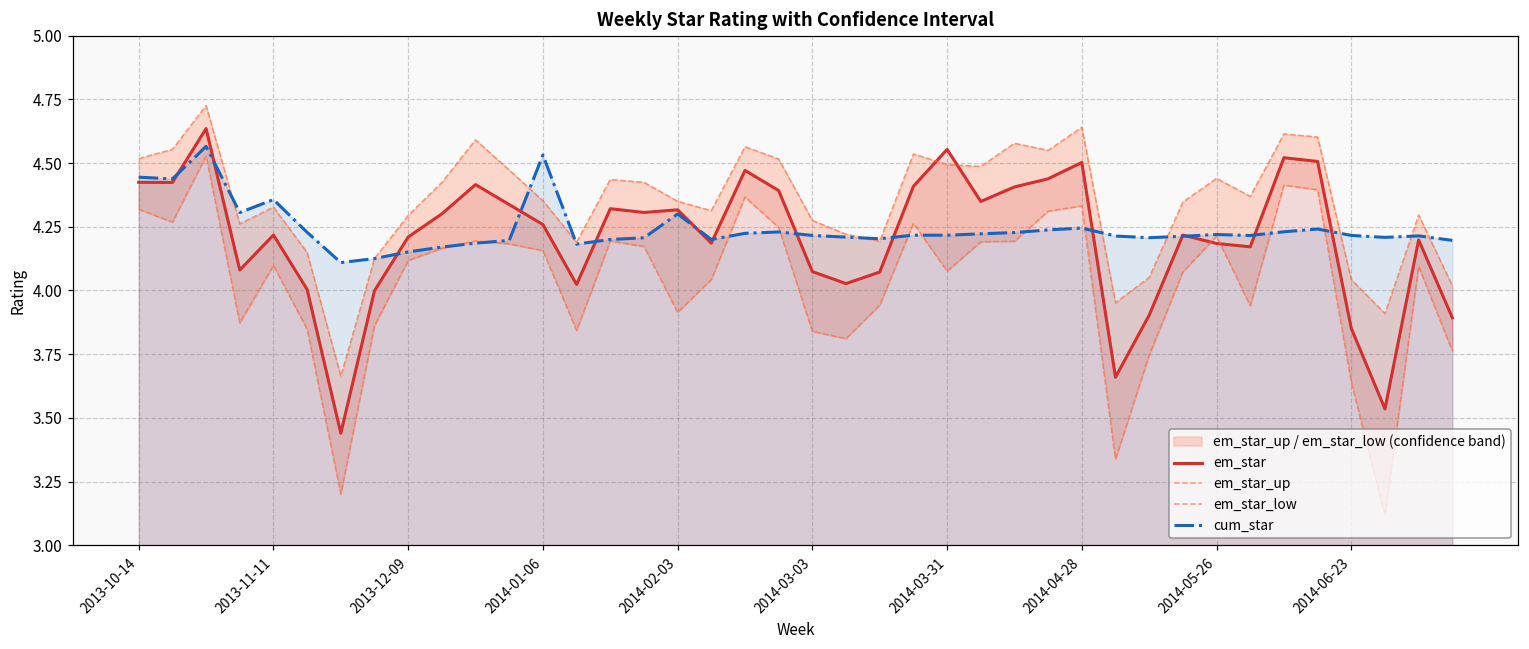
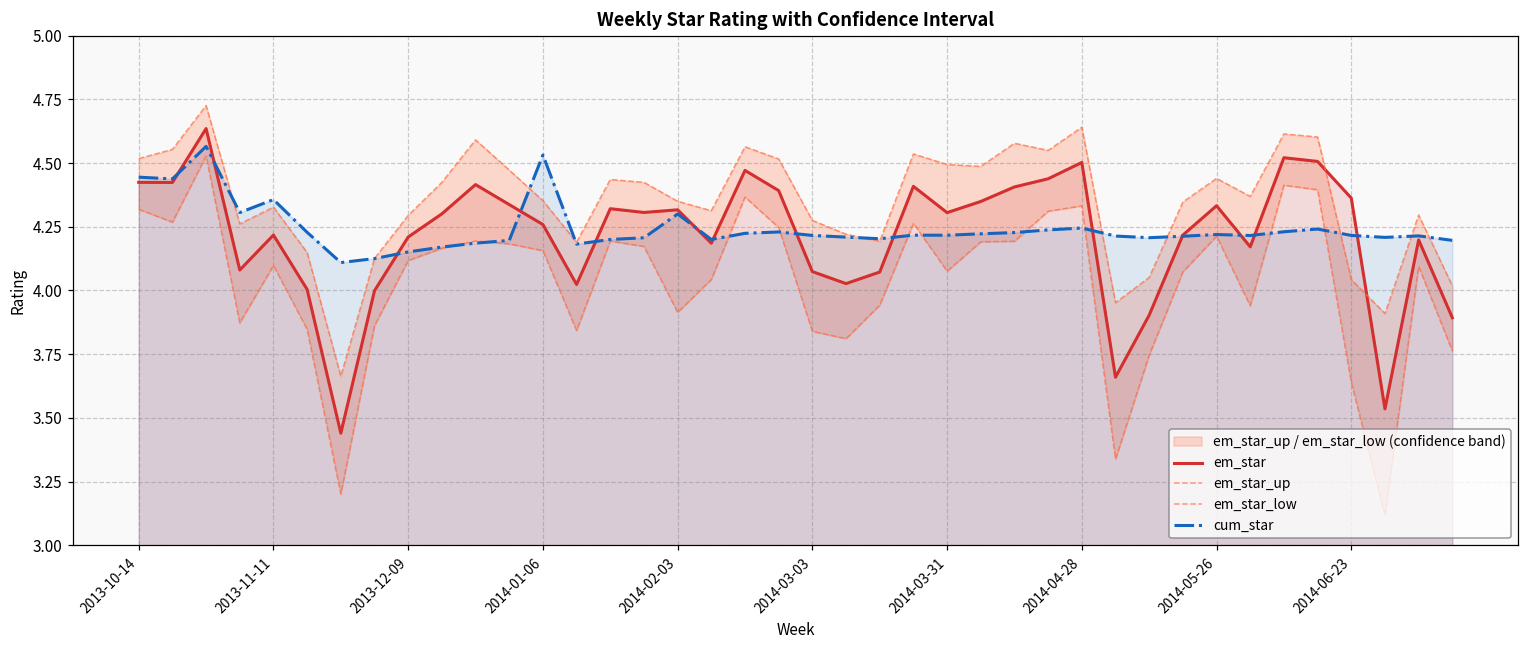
  {
    "em_star": {
      "2013-10-14": 4.42,
      "2013-11-11": 4.22,
      "2013-12-09": 4.21,
      "2014-01-06": 4.26,
      "2014-02-03": 4.32,
      "2014-03-03": 4.07,
-     "2014-03-31": 4.55,
+     "2014-03-31": 4.31,
      "2014-04-28": 4.50,
-     "2014-05-26": 4.18,
-     "2014-06-23": 3.85
+     "2014-05-26": 4.33,
+     "2014-06-23": 4.36
    },
    "cum_star": {
      "2013-10-14": 4.44,
      "2013-11-11": 4.36,
      "2013-12-09": 4.15,
      "2014-01-06": 4.53,
      "2014-02-03": 4.30,
      "2014-03-03": 4.22,
      "2014-03-31": 4.22,
      "2014-04-28": 4.24,
      "2014-06-23": 4.22
    }
  }
